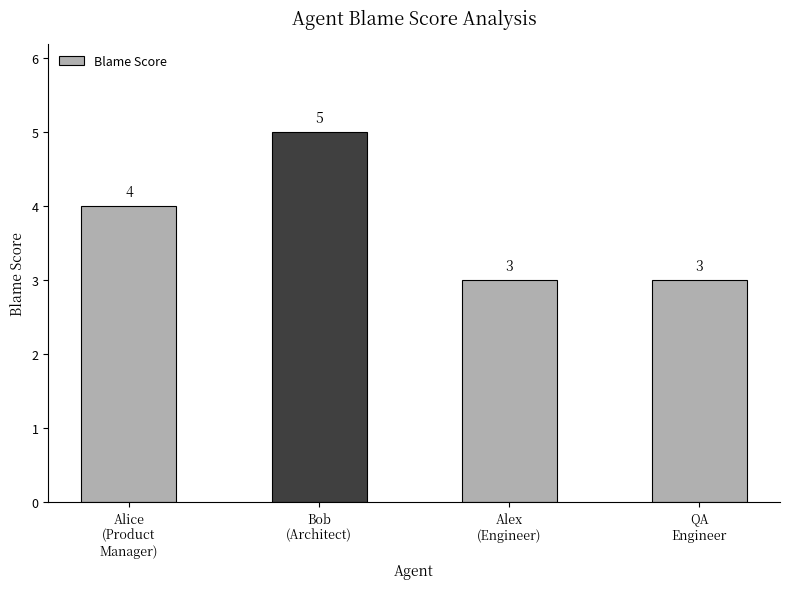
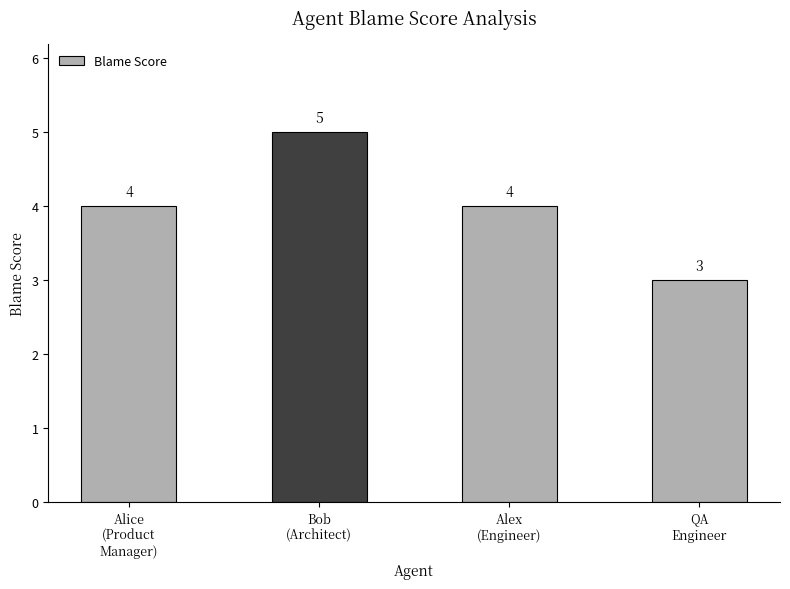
  {
    "Alice (Product Manager)": 4,
    "Bob (Architect)": 5,
-   "Alex (Engineer)": 3,
+   "Alex (Engineer)": 4,
    "QA Engineer": 3
  }
